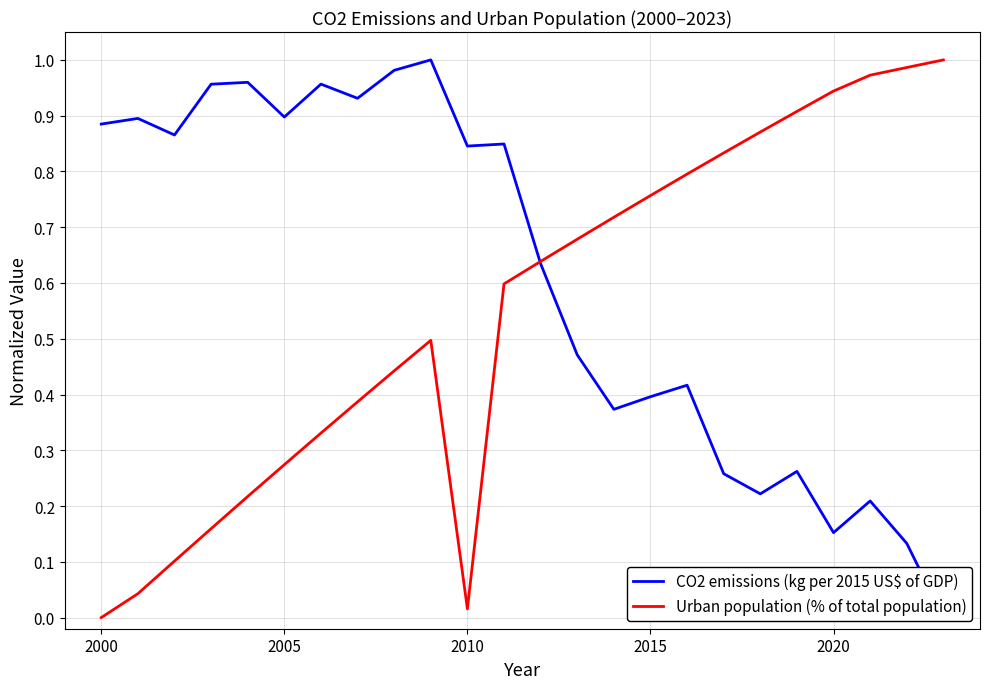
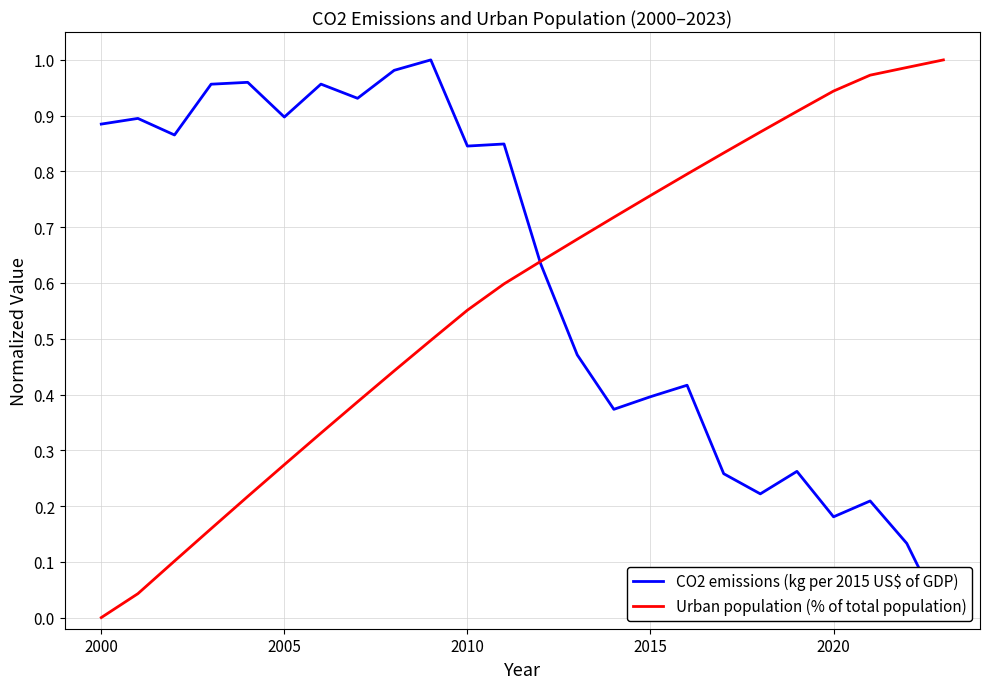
  {
    "CO2 emissions (kg per 2015 US$ of GDP)": {
      "2000": 0.88,
      "2005": 0.90,
      "2010": 0.85,
      "2015": 0.40,
-     "2020": 0.15
+     "2020": 0.18
    },
    "Urban population (% of total population)": {
      "2000": 0.00,
      "2005": 0.27,
-     "2010": 0.02,
+     "2010": 0.55,
      "2015": 0.76,
      "2020": 0.94
    }
  }
